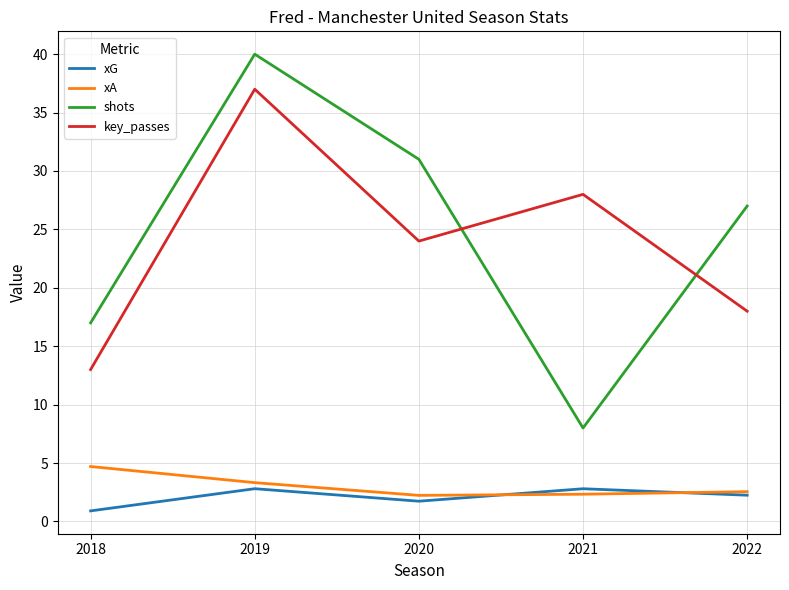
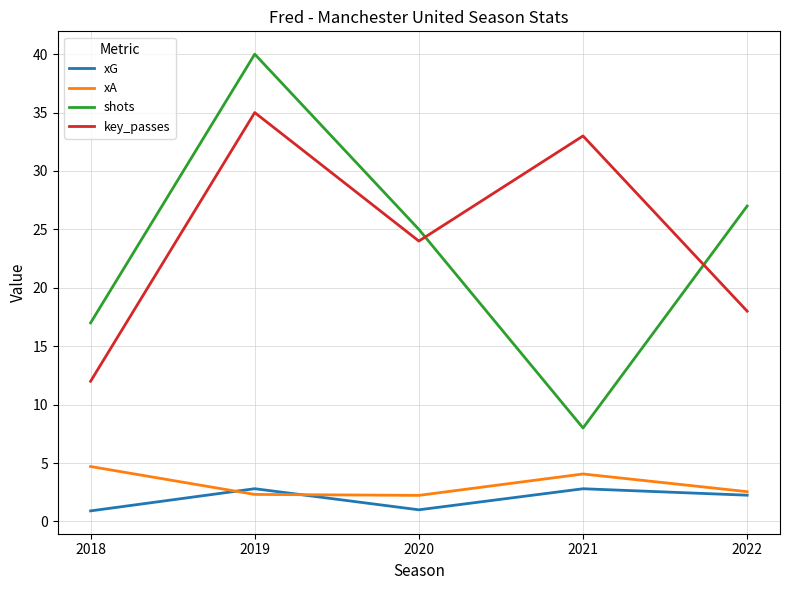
  {
    "xG": {
      "2018": 0.9,
      "2019": 2.8,
-     "2020": 1.7,
+     "2020": 1.0,
      "2021": 2.8,
      "2022": 2.2
    },
    "xA": {
      "2018": 4.7,
-     "2019": 3.3,
+     "2019": 2.3,
      "2020": 2.2,
-     "2021": 2.3,
+     "2021": 4.1,
      "2022": 2.5
    },
    "shots": {
      "2018": 17,
      "2019": 40,
-     "2020": 31,
+     "2020": 25,
      "2021": 8,
      "2022": 27
    },
    "key_passes": {
-     "2018": 13,
-     "2019": 37,
+     "2018": 12,
+     "2019": 35,
      "2020": 24,
-     "2021": 28,
+     "2021": 33,
      "2022": 18
    }
  }
